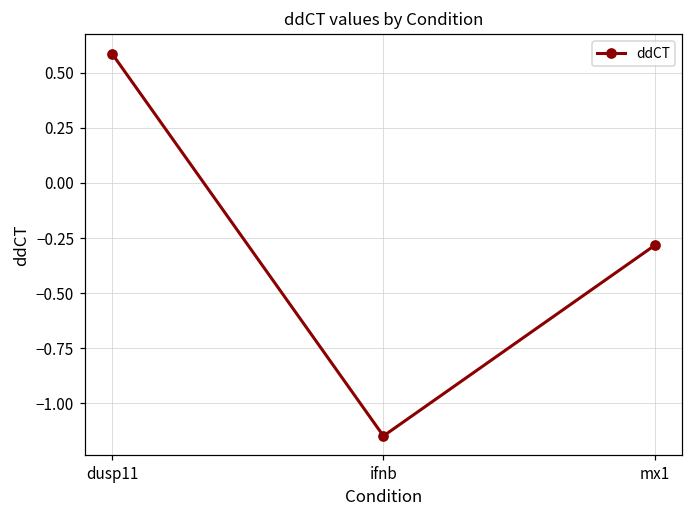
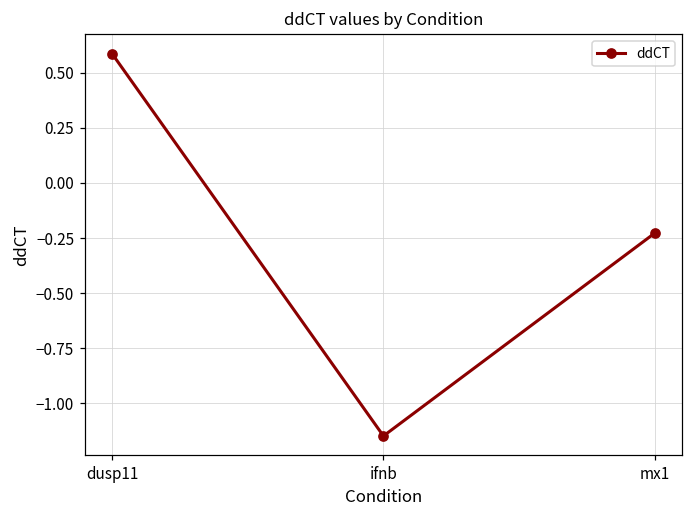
  {
    "dusp11": 0.59,
    "ifnb": -1.15,
-   "mx1": -0.28
+   "mx1": -0.23
  }
